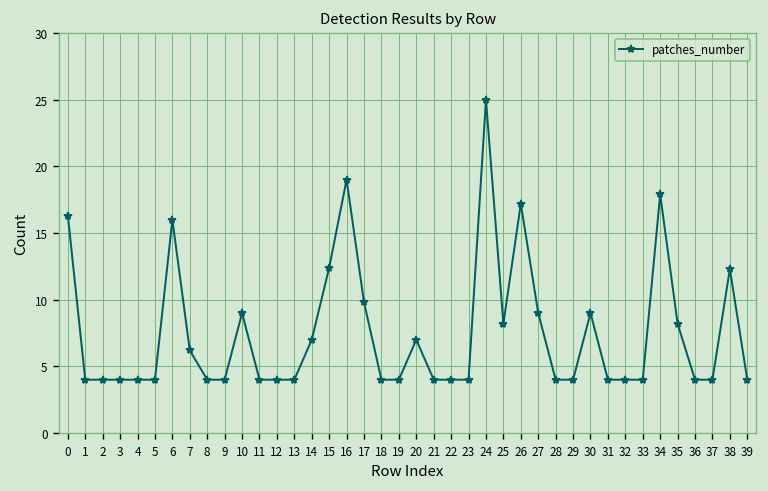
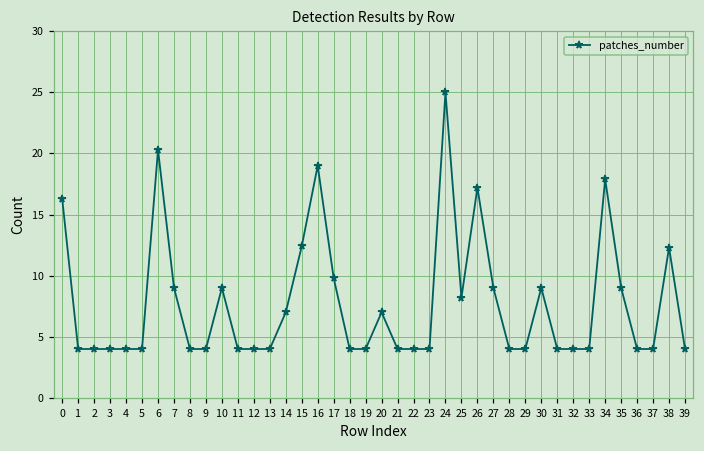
  {
    "0": 16.3,
    "1": 4.0,
    "2": 4.0,
    "3": 4.0,
    "4": 4.0,
    "5": 4.0,
-   "6": 16.0,
-   "7": 6.2,
+   "6": 20.3,
+   "7": 9.0,
    "8": 4.0,
    "9": 4.0,
    "10": 9.0,
    "11": 4.0,
    "12": 4.0,
    "13": 4.0,
    "14": 7.0,
    "15": 12.4,
    "16": 19.0,
    "17": 9.8,
    "18": 4.0,
    "19": 4.0,
    "20": 7.0,
    "21": 4.0,
    "22": 4.0,
    "23": 4.0,
    "24": 25.0,
    "25": 8.2,
    "26": 17.2,
    "27": 9.0,
    "28": 4.0,
    "29": 4.0,
    "30": 9.0,
    "31": 4.0,
    "32": 4.0,
    "33": 4.0,
    "34": 17.9,
-   "35": 8.2,
+   "35": 9.0,
    "36": 4.0,
    "37": 4.0,
    "38": 12.3,
    "39": 4.0
  }
